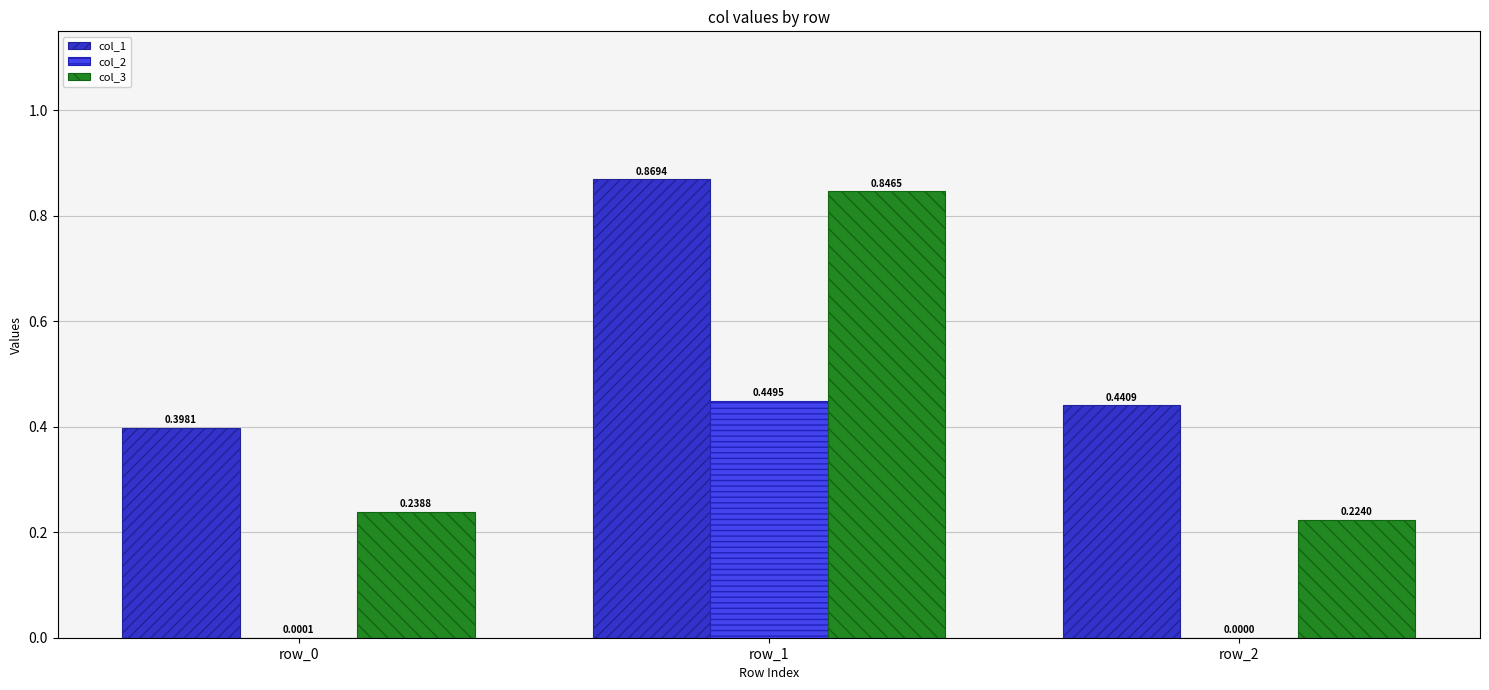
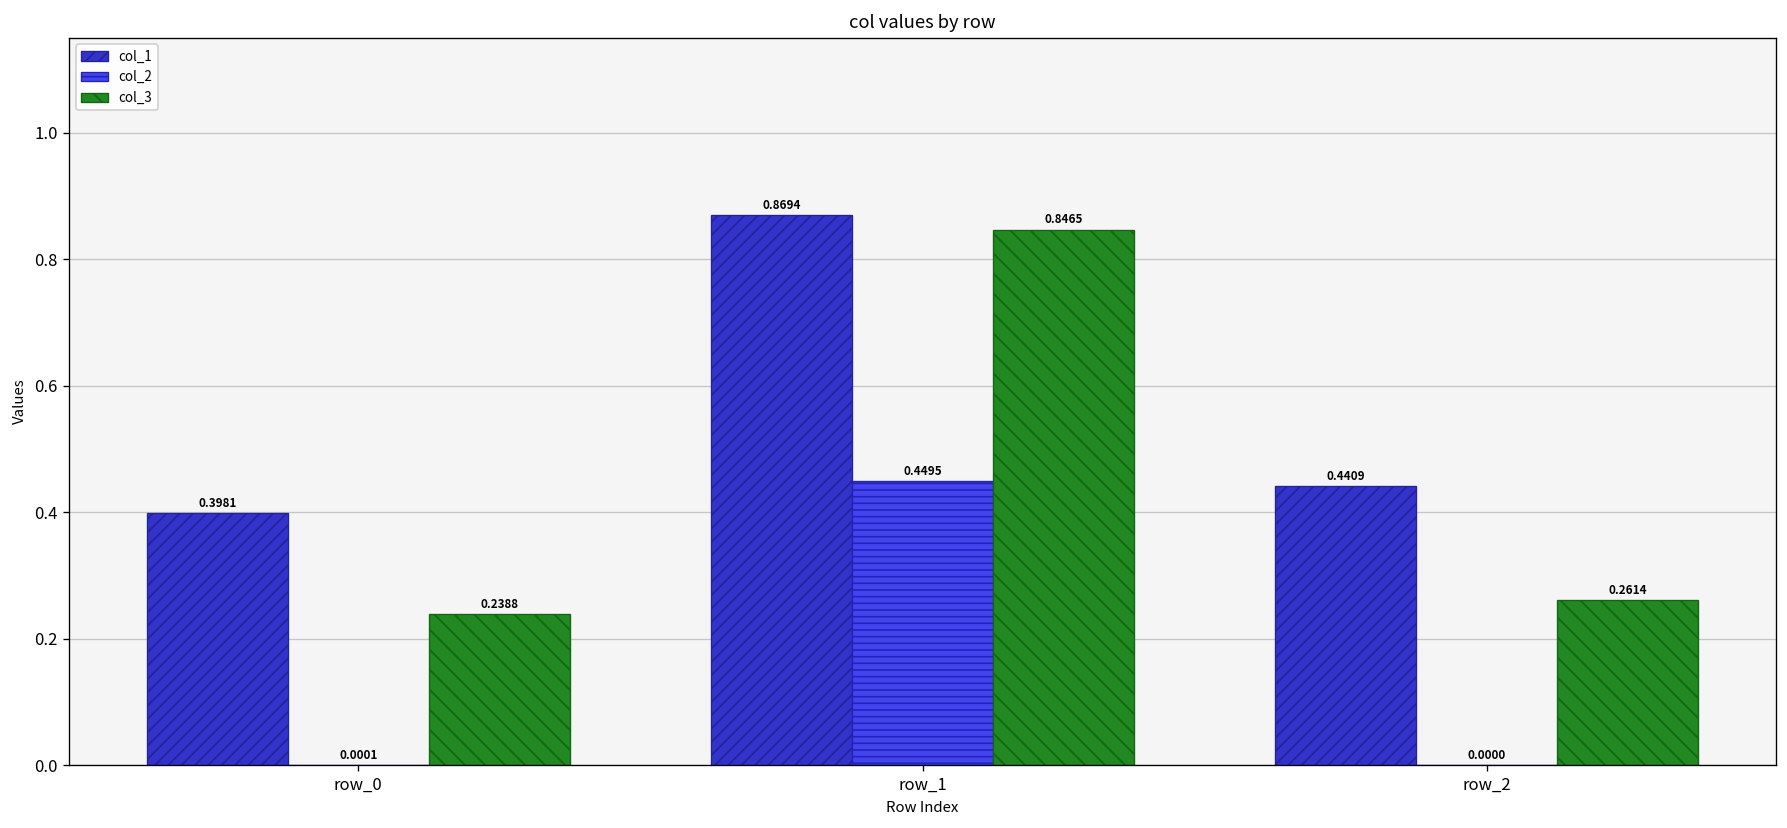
  {
    "col_3": {
      "row_0": 0.2388,
      "row_1": 0.8465,
-     "row_2": 0.2240
+     "row_2": 0.2614
    }
  }
